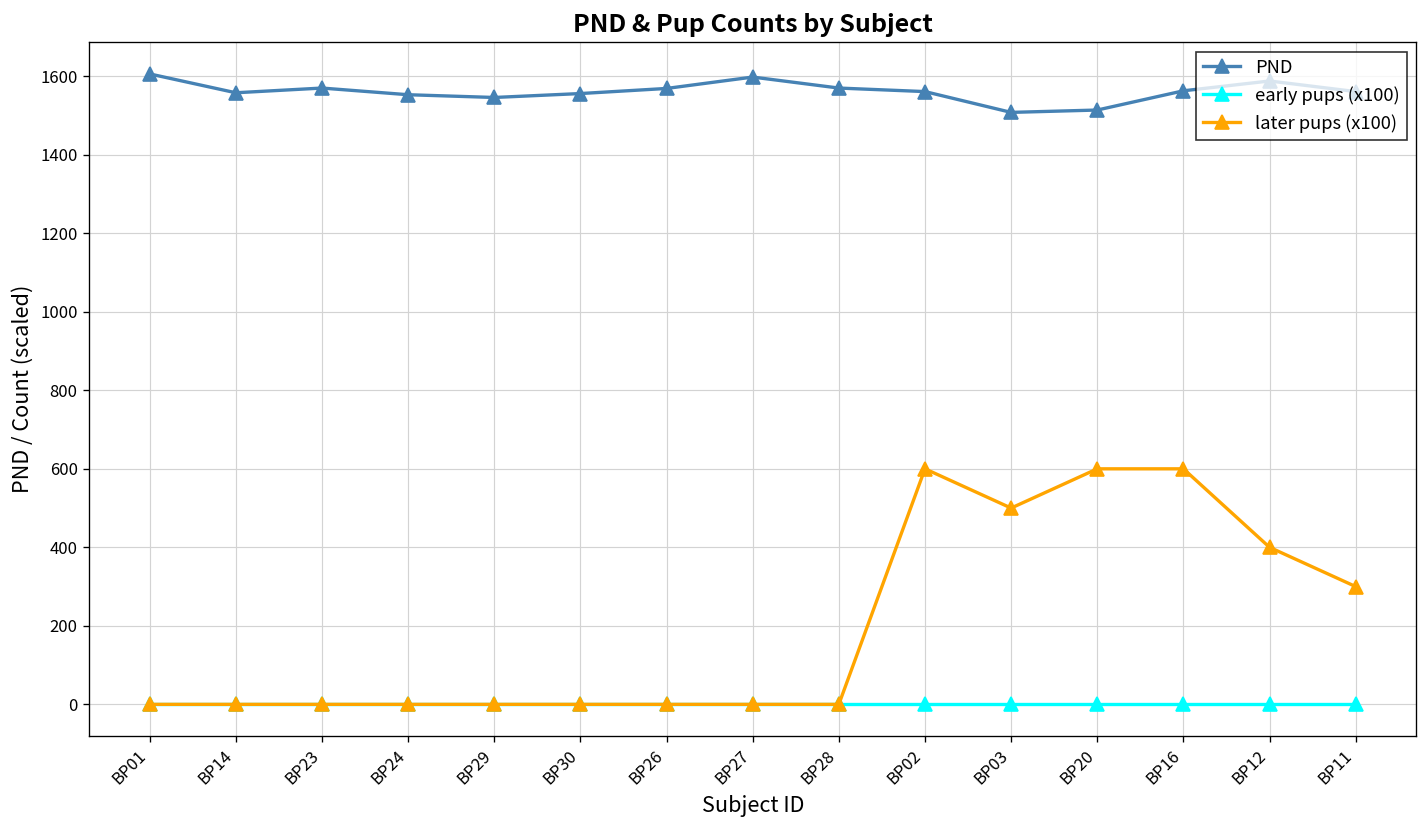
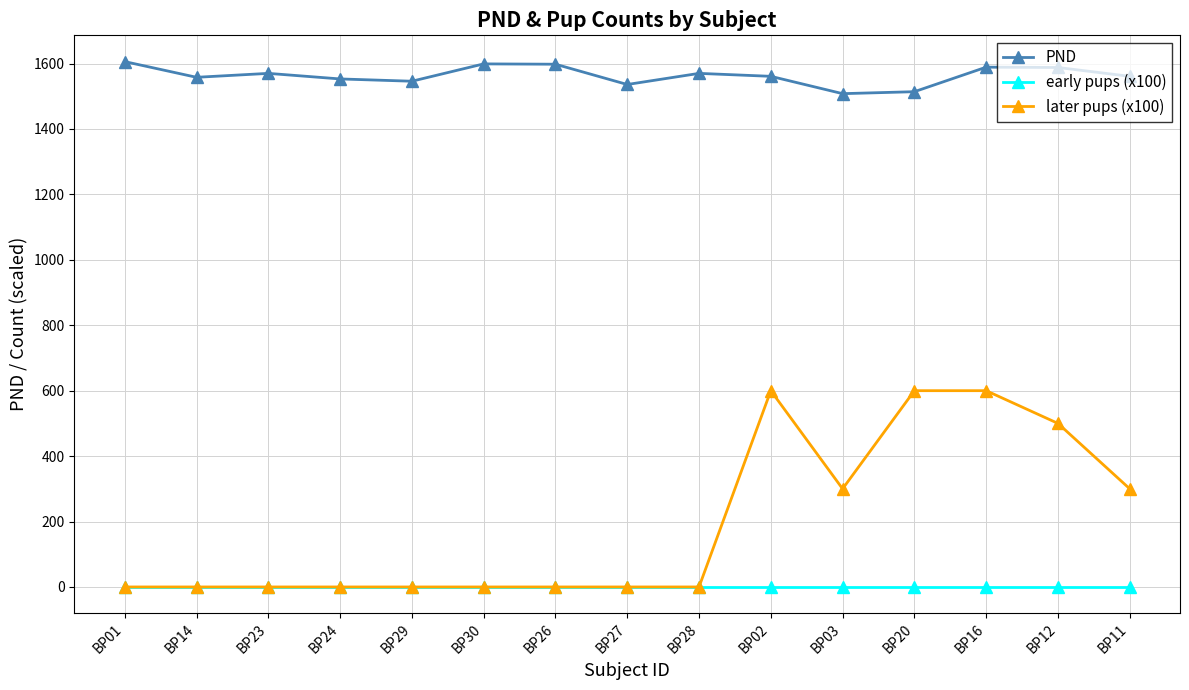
  {
    "PND": {
      "BP01": 1610,
      "BP14": 1560,
      "BP23": 1570,
      "BP24": 1550,
      "BP29": 1550,
-     "BP30": 1560,
-     "BP26": 1570,
-     "BP27": 1600,
+     "BP30": 1600,
+     "BP26": 1600,
+     "BP27": 1540,
      "BP28": 1570,
      "BP02": 1560,
      "BP03": 1510,
      "BP20": 1510,
-     "BP16": 1560
+     "BP16": 1590
    },
    "early pups (x100)": {
      "BP02": 0,
      "BP03": 0,
      "BP20": 0,
      "BP16": 0,
      "BP12": 0,
      "BP11": 0
    },
    "later pups (x100)": {
      "BP02": 600,
-     "BP03": 500,
+     "BP03": 300,
      "BP20": 600,
      "BP16": 600,
-     "BP12": 400,
+     "BP12": 500,
      "BP11": 300
    }
  }
